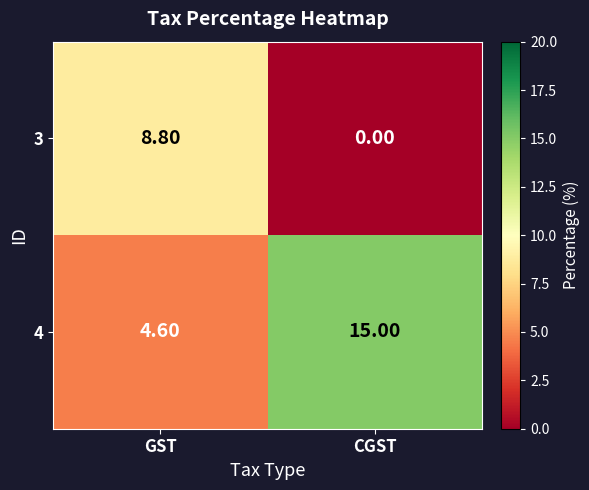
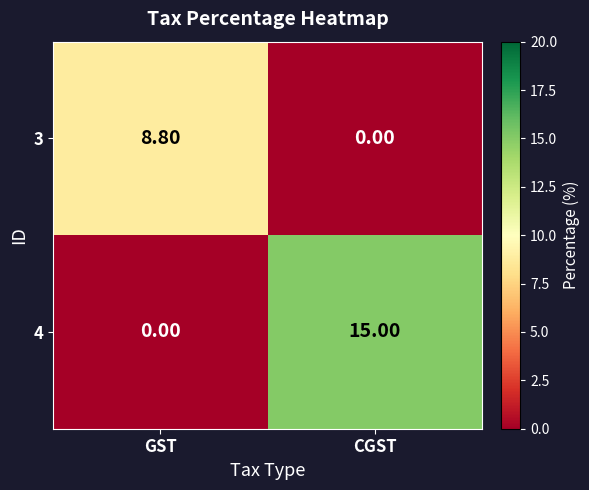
  {
    "3": {
      "GST": 8.80,
      "CGST": 0.00
    },
    "4": {
-     "GST": 4.60,
+     "GST": 0.00,
      "CGST": 15.00
    }
  }
